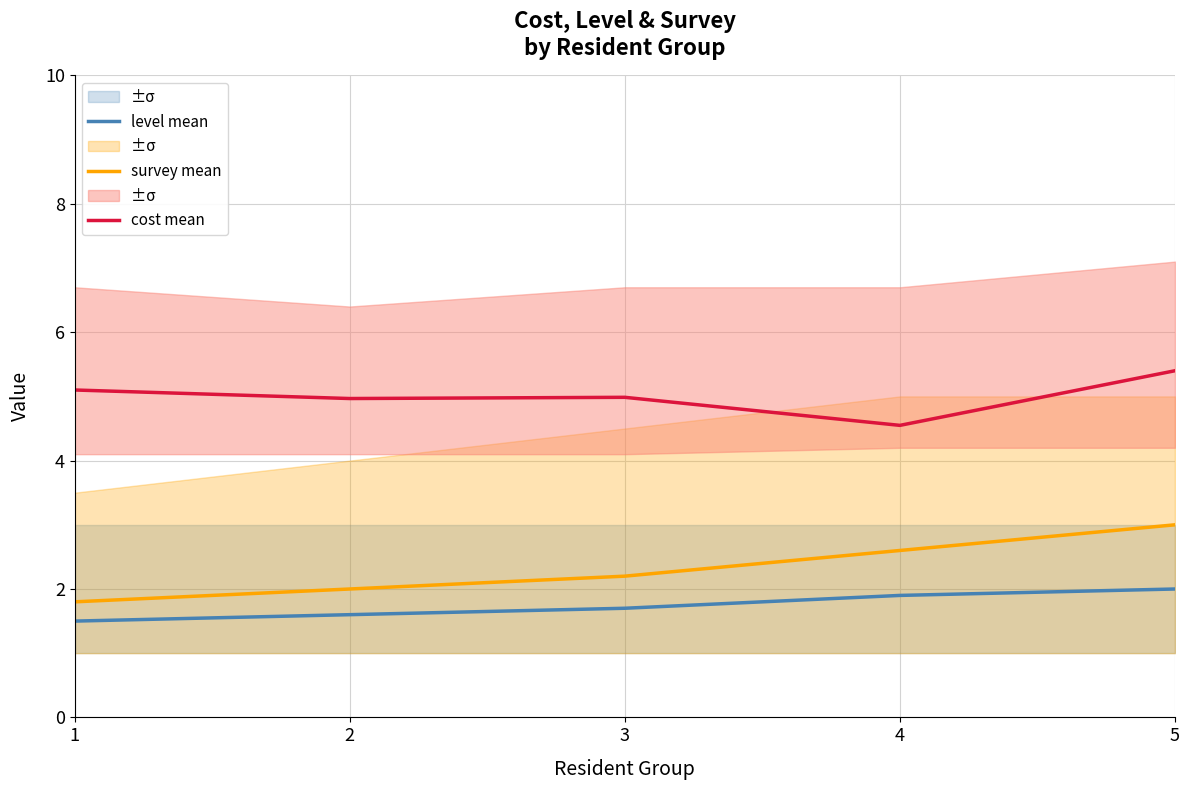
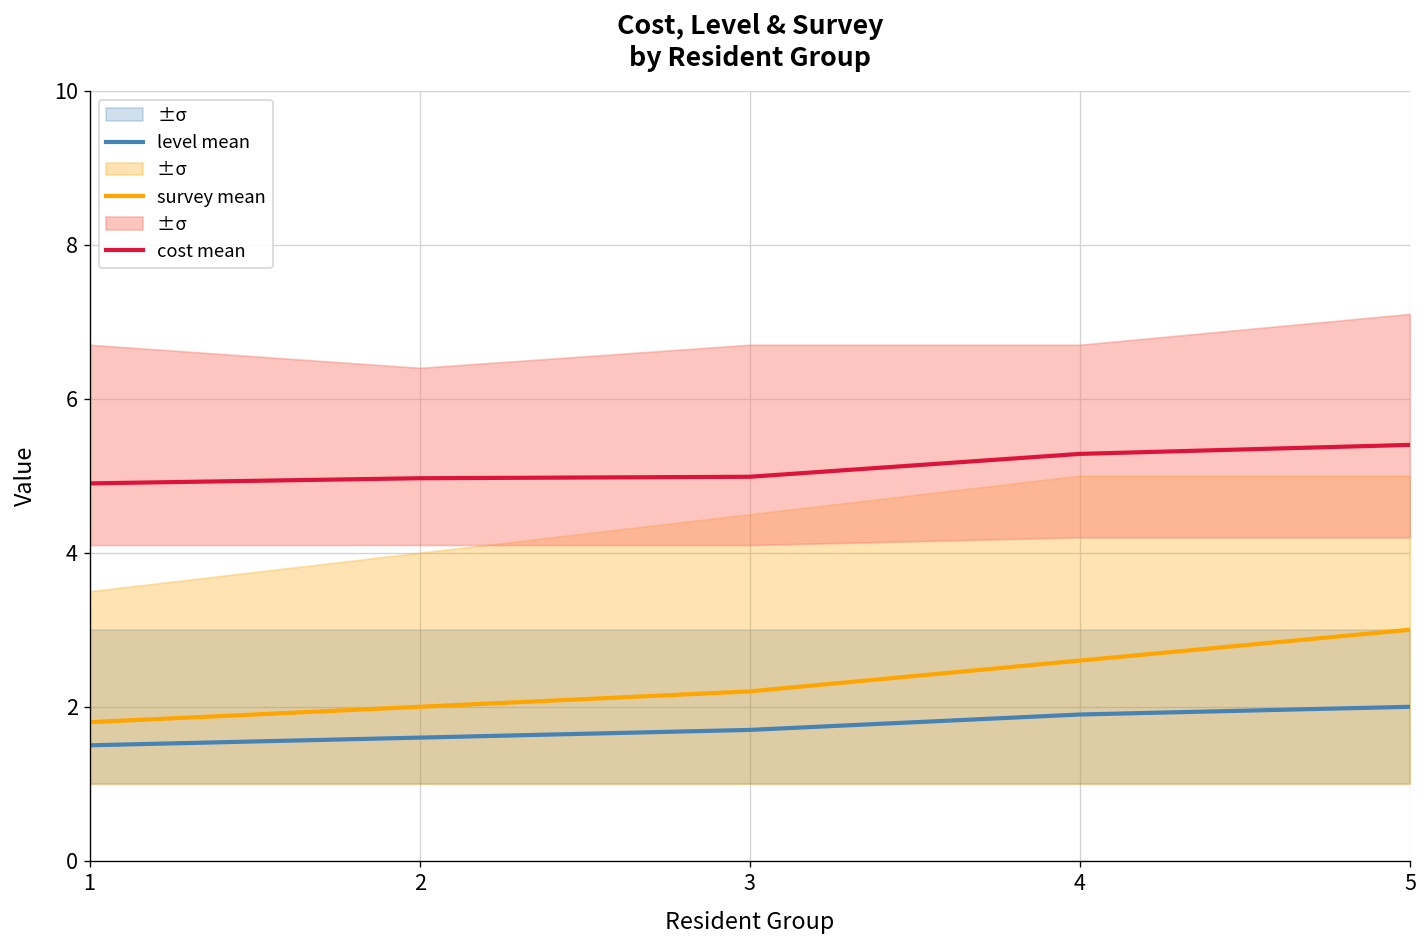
  {
    "cost mean": {
-     "1": 5.1,
+     "1": 4.9,
      "2": 5.0,
      "3": 5.0,
-     "4": 4.5,
+     "4": 5.3,
      "5": 5.4
    }
  }
